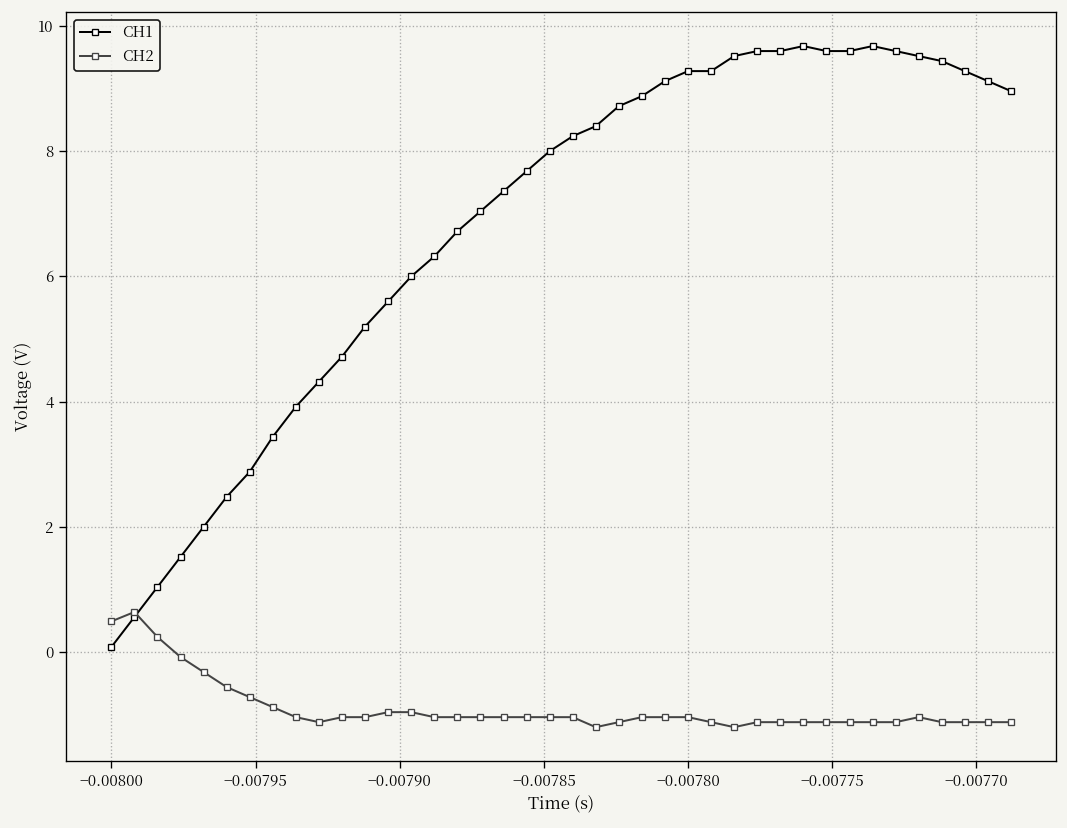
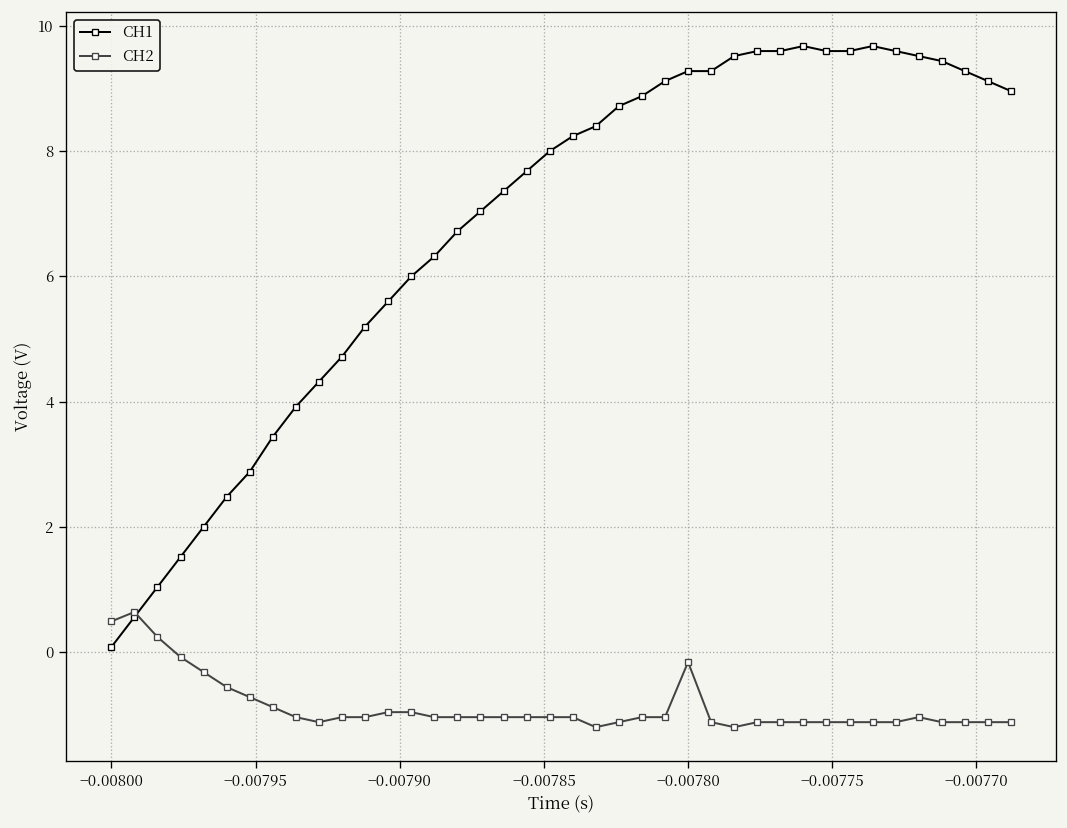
  {
    "CH1": {
      "−0.00800": 0.1,
      "−0.00780": 9.3
    },
    "CH2": {
      "−0.00800": 0.5,
-     "−0.00780": -1.0
+     "−0.00780": -0.2
    }
  }
